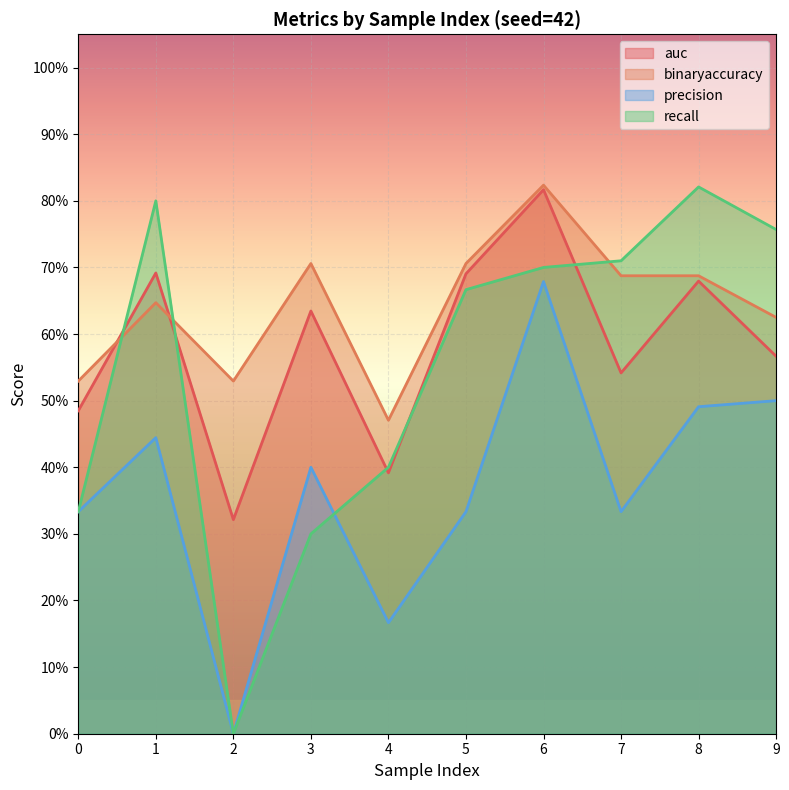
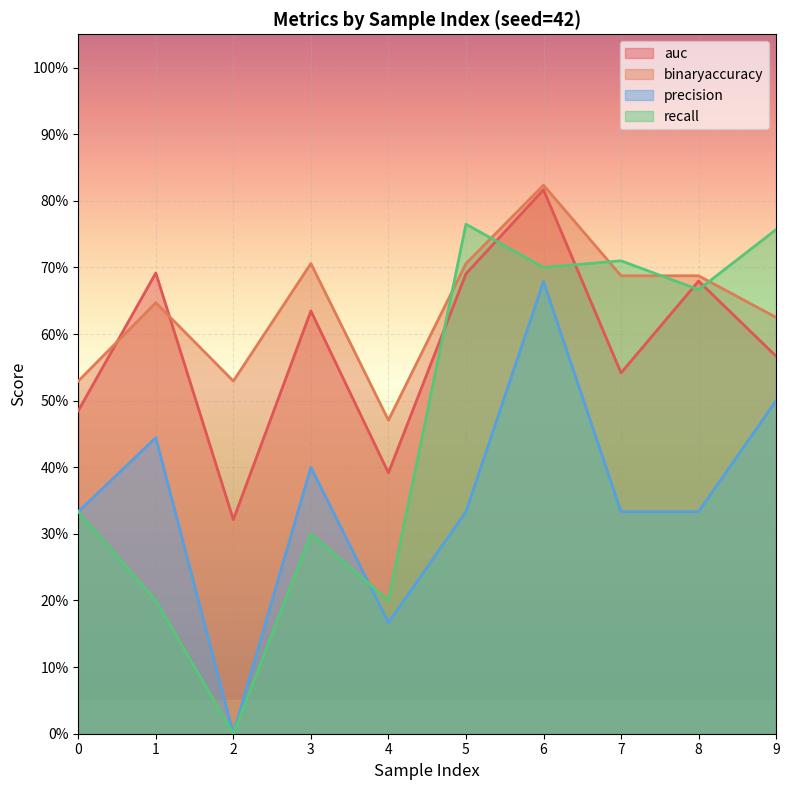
  {
    "precision": {
      "1": "44%",
      "3": "40%",
      "4": "17%",
      "5": "33%",
      "6": "68%",
      "7": "33%",
-     "8": "49%",
+     "8": "33%",
      "9": "50%"
    },
    "recall": {
-     "1": "80%",
+     "1": "20%",
      "3": "30%",
-     "4": "40%",
-     "5": "67%",
+     "4": "20%",
+     "5": "76%",
      "6": "70%",
      "7": "71%",
-     "8": "82%",
+     "8": "67%",
      "9": "76%"
    }
  }
